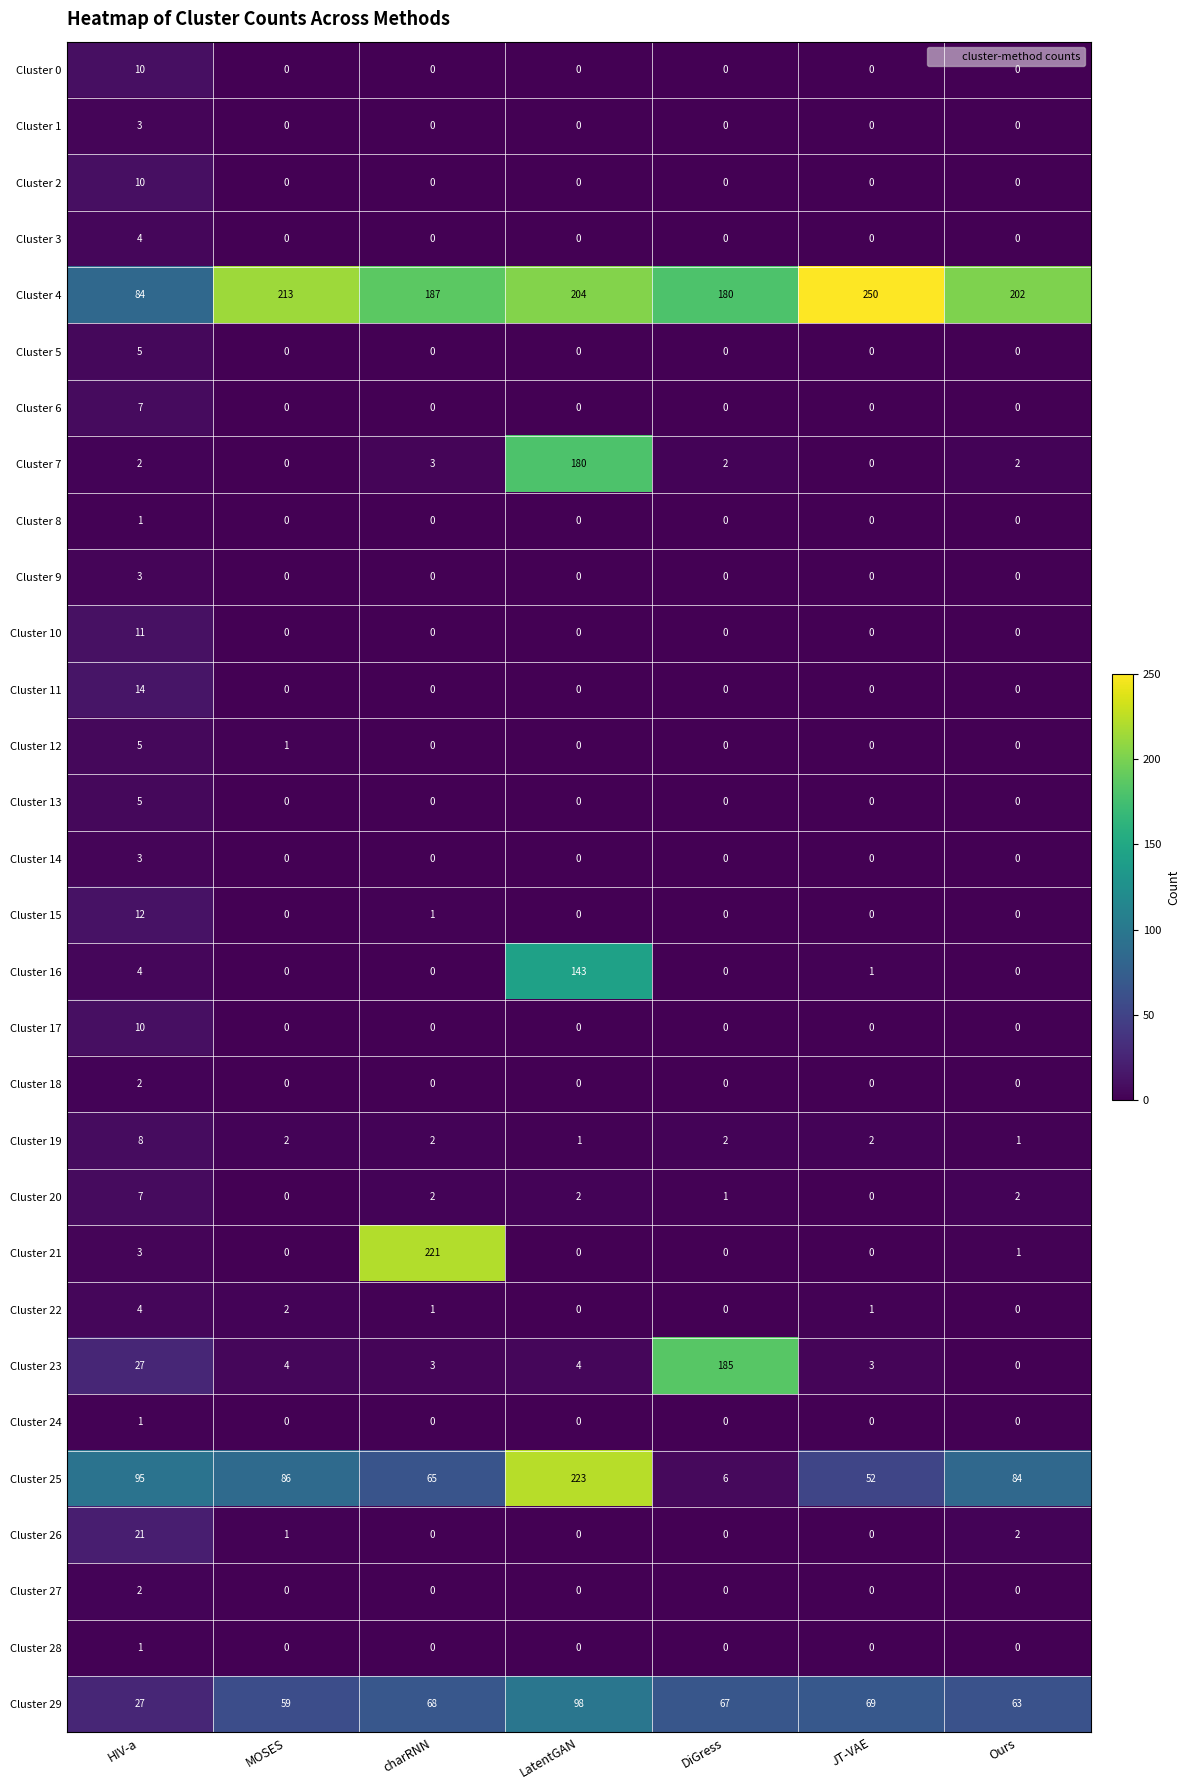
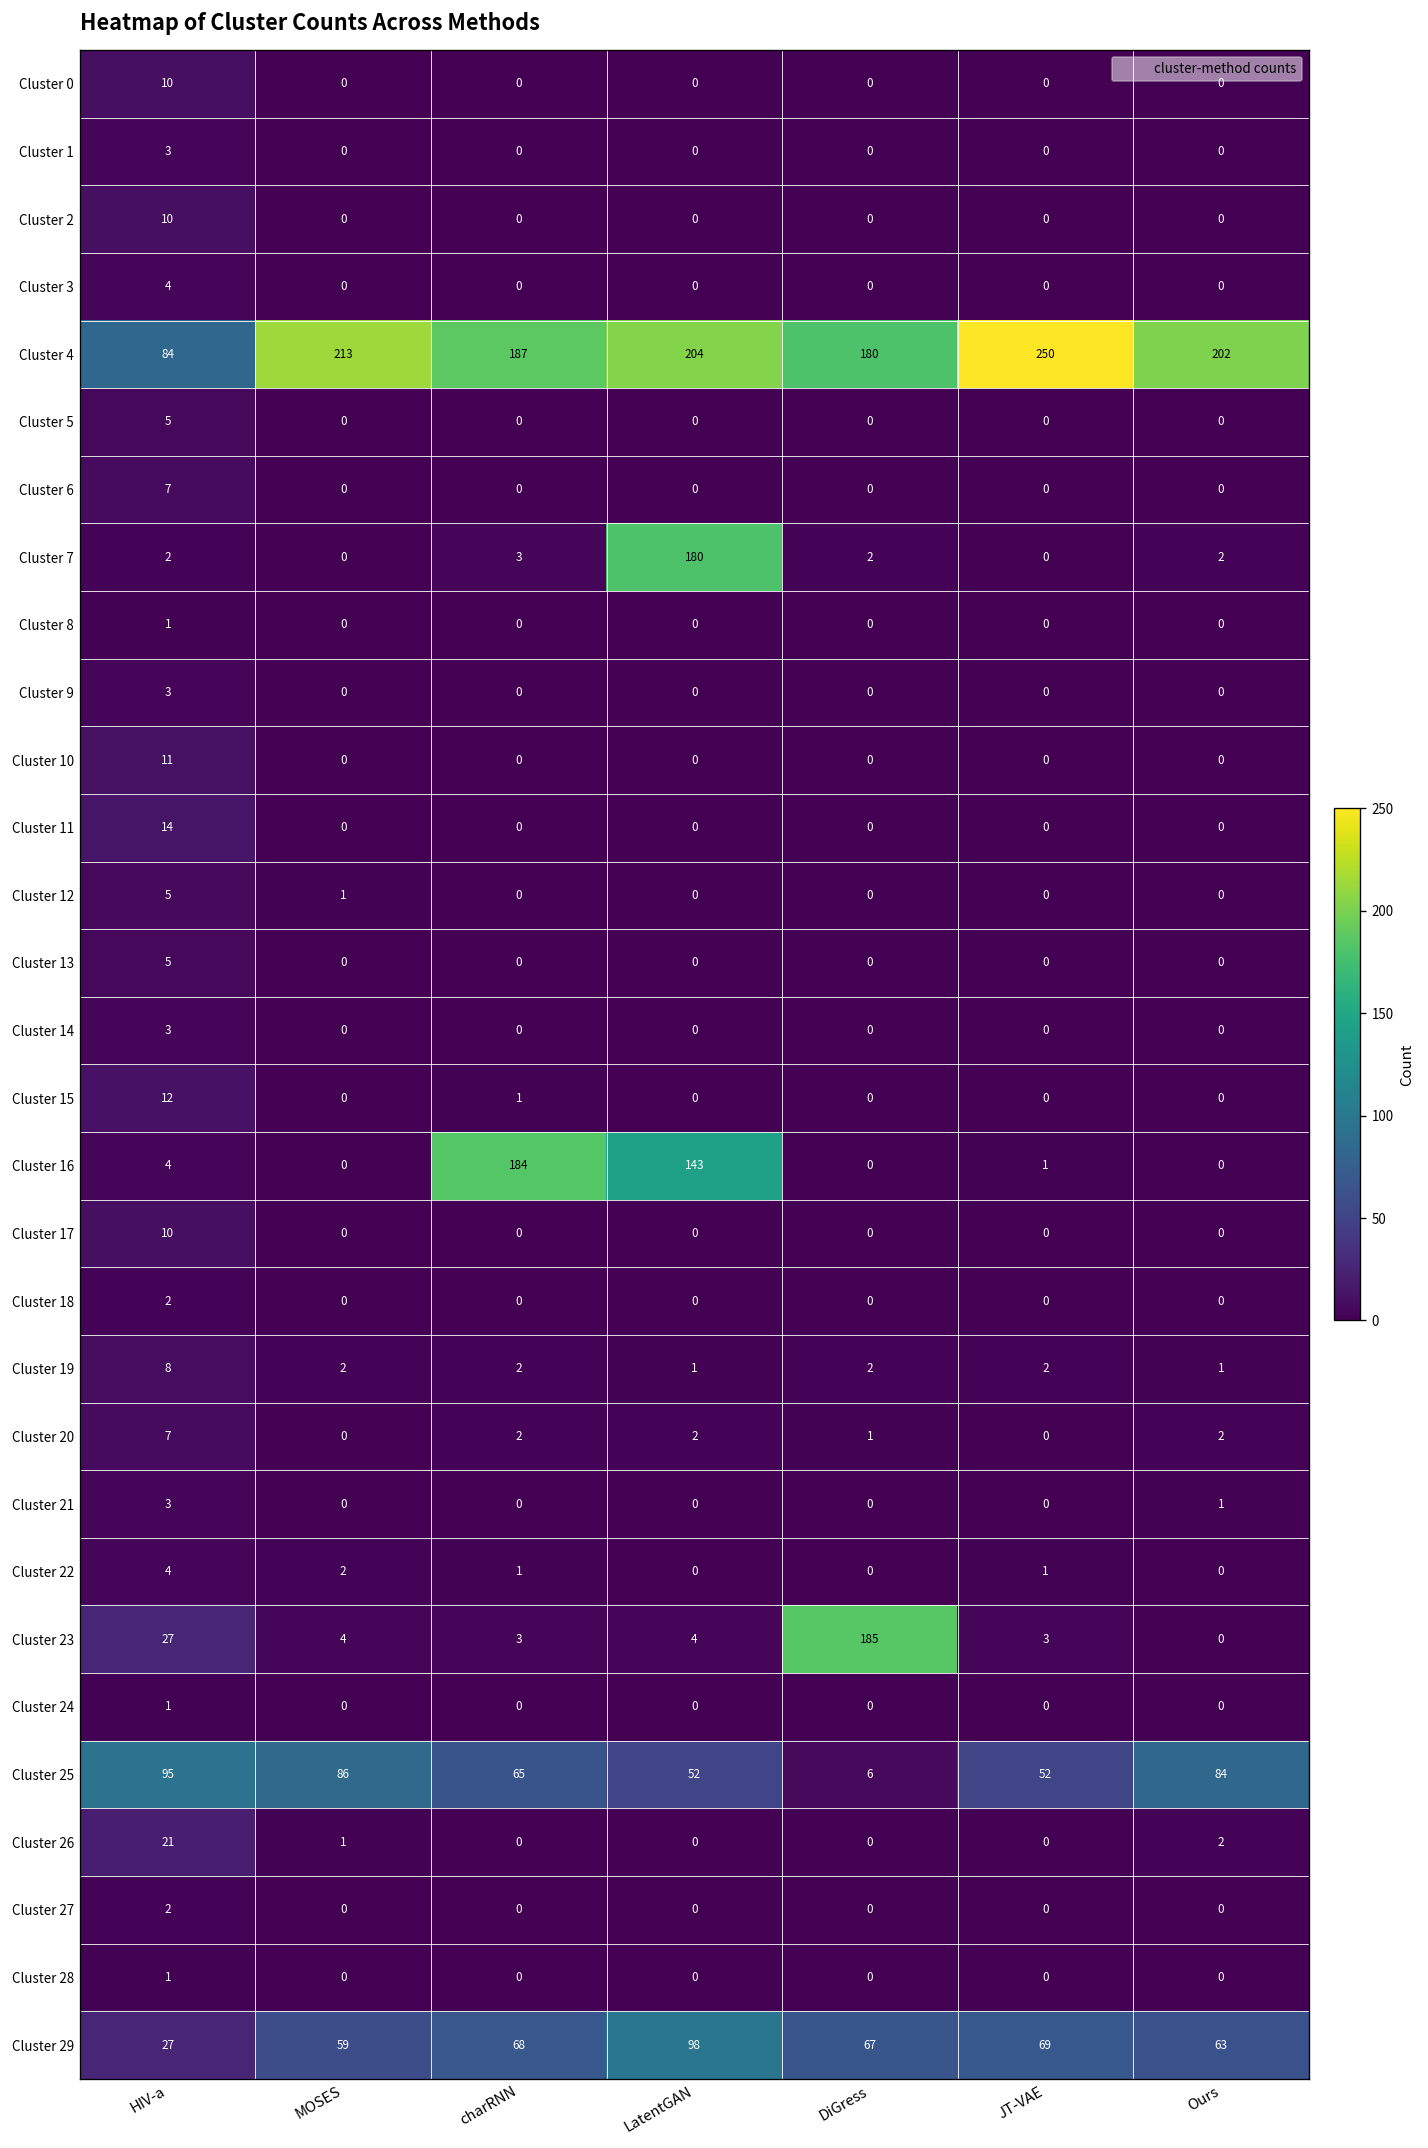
  {
    "Cluster 16": {
      "HIV-a": 4,
      "MOSES": 0,
-     "charRNN": 0,
+     "charRNN": 184,
      "LatentGAN": 143,
      "DiGress": 0,
      "JT-VAE": 1,
      "Ours": 0
    },
    "Cluster 21": {
      "HIV-a": 3,
      "MOSES": 0,
-     "charRNN": 221,
+     "charRNN": 0,
      "LatentGAN": 0,
      "DiGress": 0,
      "JT-VAE": 0,
      "Ours": 1
    },
    "Cluster 25": {
      "HIV-a": 95,
      "MOSES": 86,
      "charRNN": 65,
-     "LatentGAN": 223,
+     "LatentGAN": 52,
      "DiGress": 6,
      "JT-VAE": 52,
      "Ours": 84
    }
  }
